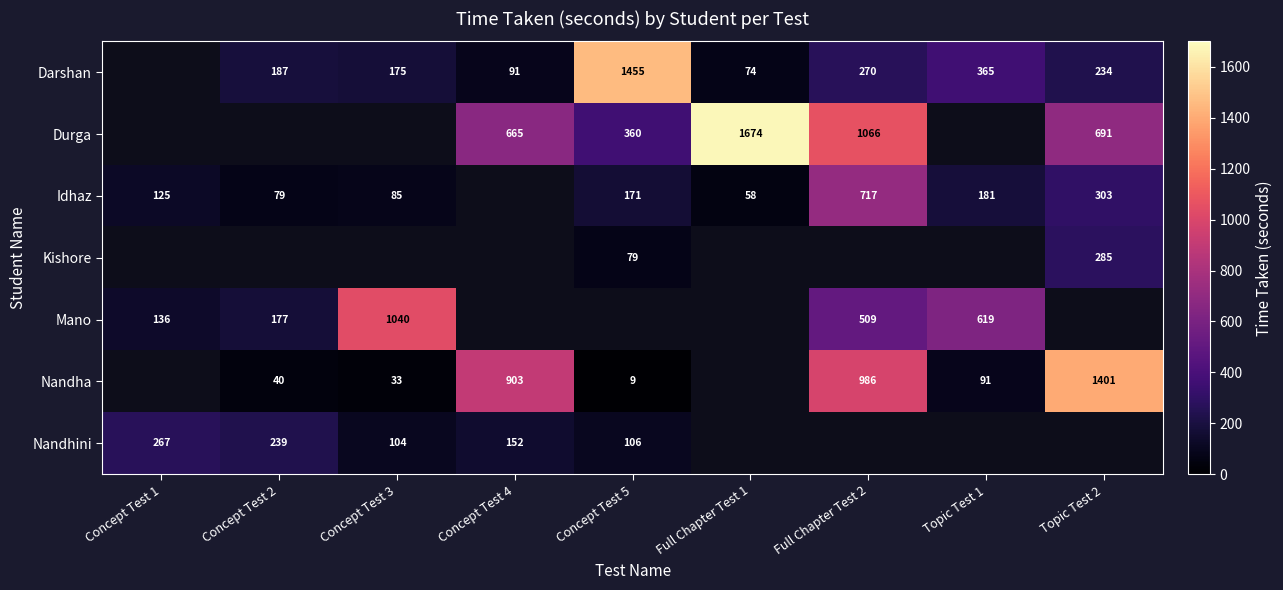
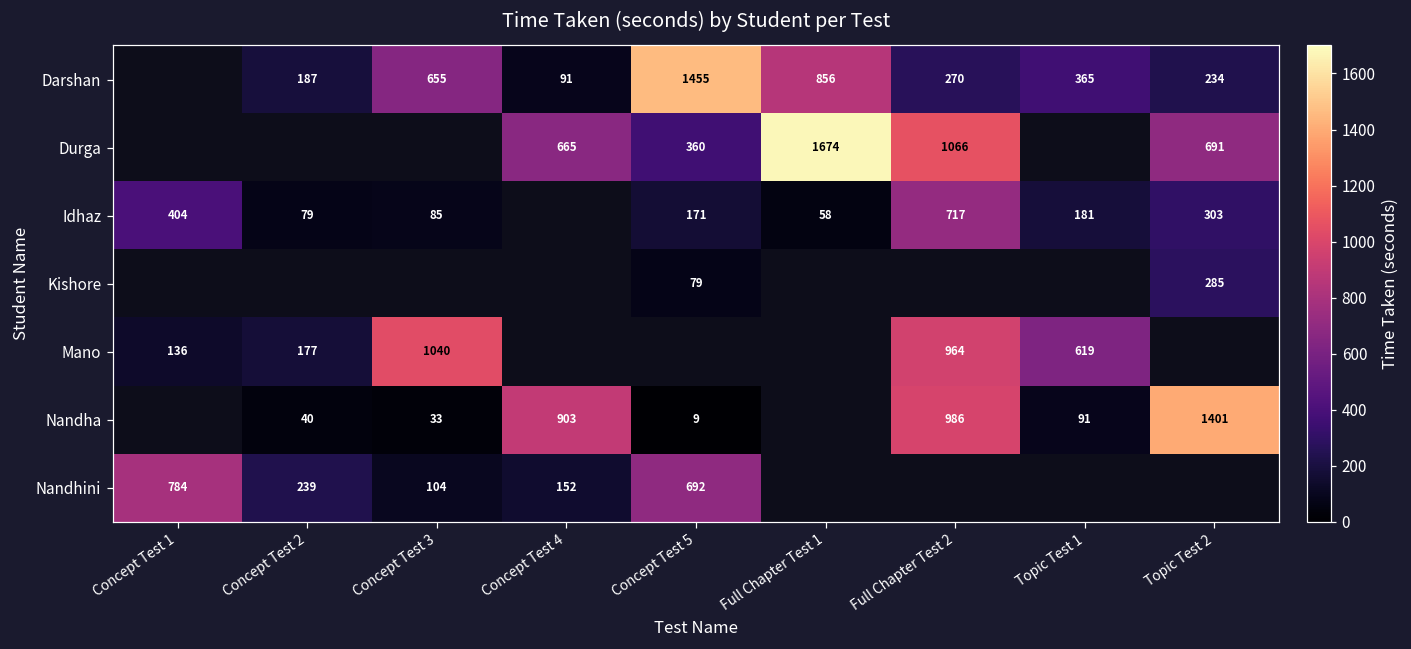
  {
    "Darshan": {
      "Concept Test 2": 187,
-     "Concept Test 3": 175,
+     "Concept Test 3": 655,
      "Concept Test 4": 91,
      "Concept Test 5": 1455,
-     "Full Chapter Test 1": 74,
+     "Full Chapter Test 1": 856,
      "Full Chapter Test 2": 270,
      "Topic Test 1": 365,
      "Topic Test 2": 234
    },
    "Durga": {
      "Concept Test 4": 665,
      "Concept Test 5": 360,
      "Full Chapter Test 1": 1674,
      "Full Chapter Test 2": 1066,
      "Topic Test 2": 691
    },
    "Idhaz": {
-     "Concept Test 1": 125,
+     "Concept Test 1": 404,
      "Concept Test 2": 79,
      "Concept Test 3": 85,
      "Concept Test 5": 171,
      "Full Chapter Test 1": 58,
      "Full Chapter Test 2": 717,
      "Topic Test 1": 181,
      "Topic Test 2": 303
    },
    "Kishore": {
      "Concept Test 5": 79,
      "Topic Test 2": 285
    },
    "Mano": {
      "Concept Test 1": 136,
      "Concept Test 2": 177,
      "Concept Test 3": 1040,
-     "Full Chapter Test 2": 509,
+     "Full Chapter Test 2": 964,
      "Topic Test 1": 619
    },
    "Nandha": {
      "Concept Test 2": 40,
      "Concept Test 3": 33,
      "Concept Test 4": 903,
      "Concept Test 5": 9,
      "Full Chapter Test 2": 986,
      "Topic Test 1": 91,
      "Topic Test 2": 1401
    },
    "Nandhini": {
-     "Concept Test 1": 267,
+     "Concept Test 1": 784,
      "Concept Test 2": 239,
      "Concept Test 3": 104,
      "Concept Test 4": 152,
-     "Concept Test 5": 106
+     "Concept Test 5": 692
    }
  }
